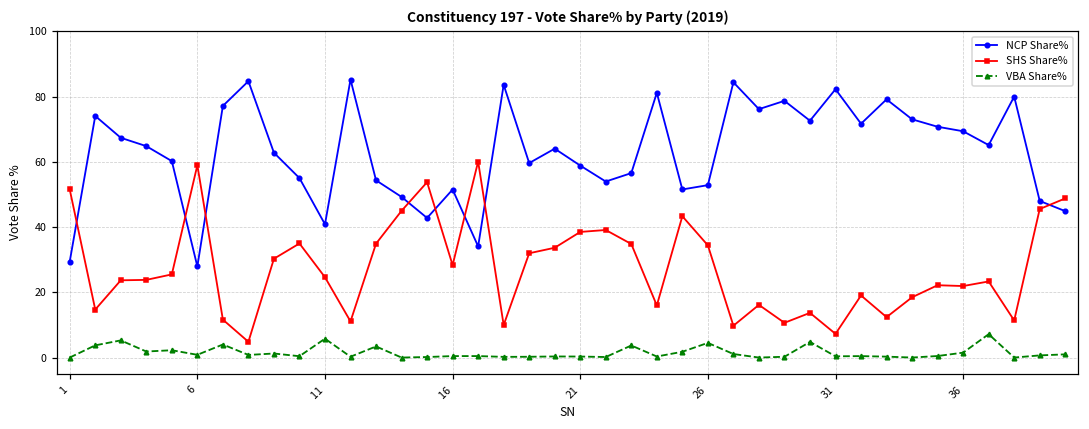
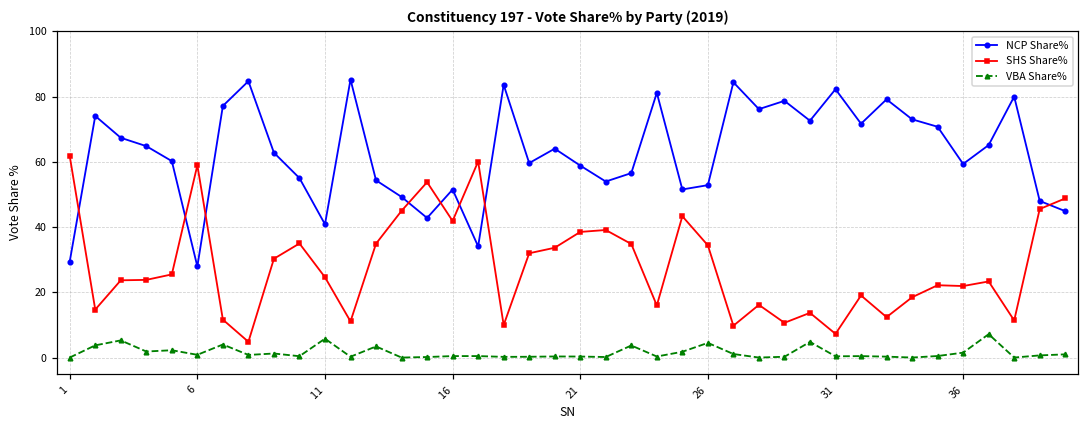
  {
    "NCP Share%": {
      "1": 29,
      "6": 28,
      "11": 41,
      "16": 52,
      "21": 59,
      "26": 53,
      "31": 82,
-     "36": 69
+     "36": 59
    },
    "SHS Share%": {
-     "1": 52,
+     "1": 62,
      "6": 59,
      "11": 25,
-     "16": 28,
+     "16": 42,
      "21": 39,
      "26": 34,
      "31": 7,
      "36": 22
    },
    "VBA Share%": {
      "1": 0,
      "6": 1,
      "11": 6,
      "16": 0,
      "21": 0,
      "26": 5,
      "31": 0,
      "36": 2
    }
  }
